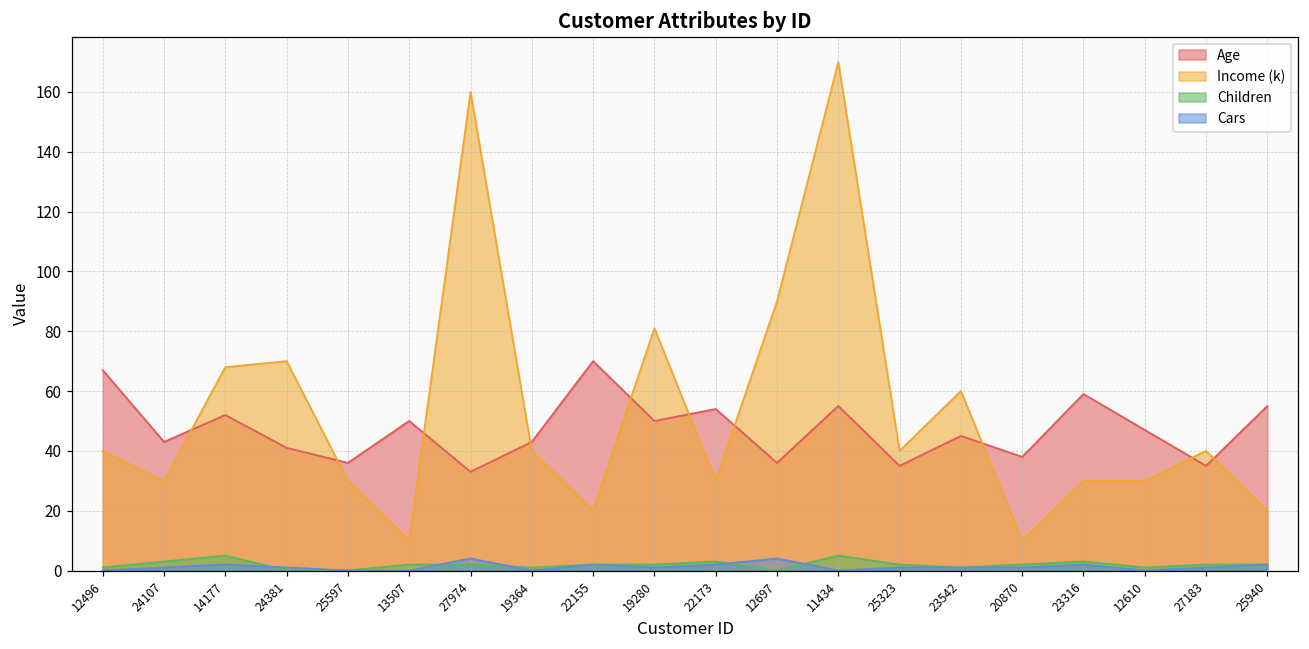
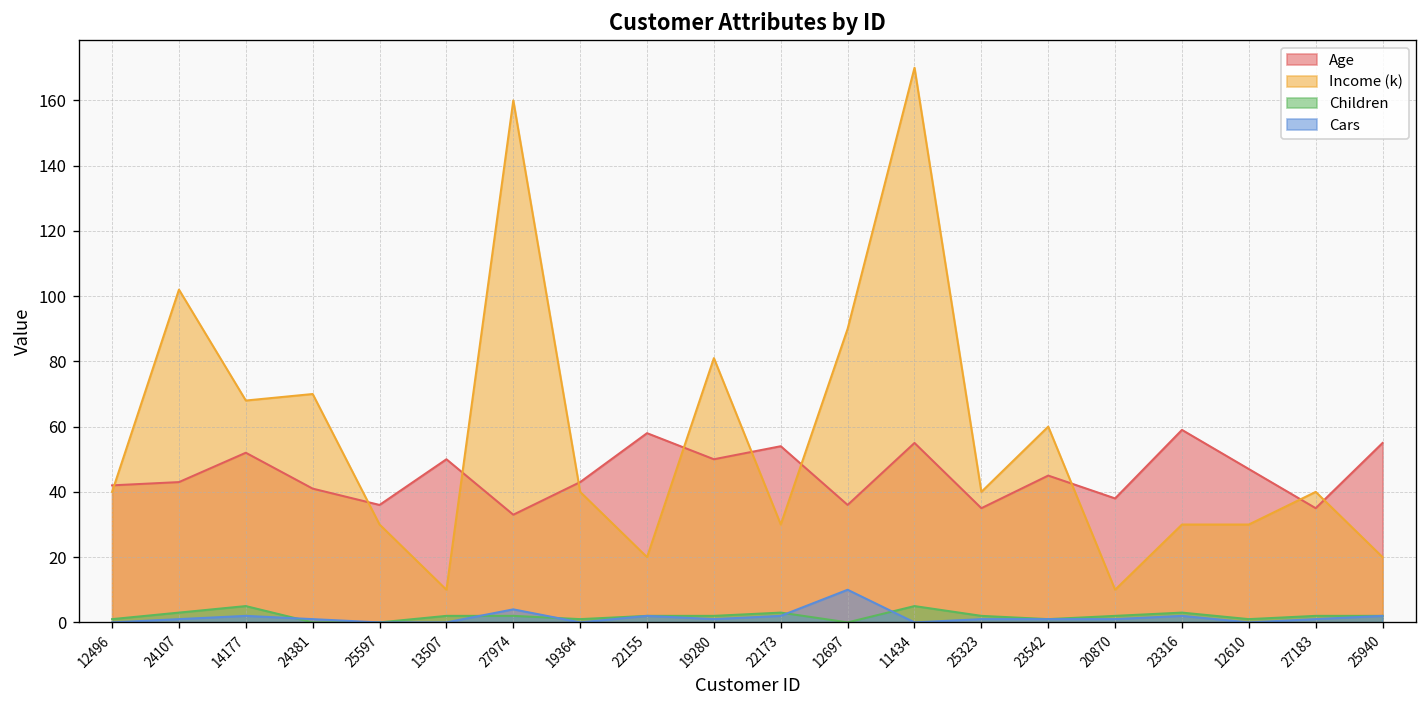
  {
    "Age": {
-     "12496": 67,
+     "12496": 42,
      "24107": 43,
      "14177": 52,
      "24381": 41,
      "25597": 36,
      "13507": 50,
      "27974": 33,
      "19364": 43,
-     "22155": 70,
+     "22155": 58,
      "19280": 50,
      "22173": 54,
      "12697": 36,
      "11434": 55,
      "25323": 35,
      "23542": 45,
      "20870": 38,
      "23316": 59,
      "12610": 47,
      "27183": 35,
      "25940": 55
    },
    "Income (k)": {
      "12496": 40,
-     "24107": 30,
+     "24107": 102,
      "14177": 68,
      "24381": 70,
      "25597": 30,
      "13507": 10,
      "27974": 160,
      "19364": 40,
      "22155": 20,
      "19280": 81,
      "22173": 30,
      "12697": 90,
      "11434": 170,
      "25323": 40,
      "23542": 60,
      "20870": 10,
      "23316": 30,
      "12610": 30,
      "27183": 40,
      "25940": 20
    },
    "Children": {
      "12496": 1,
      "24107": 3,
      "14177": 5,
      "24381": 0,
      "13507": 2,
      "27974": 2,
      "19364": 1,
      "19280": 2,
      "22173": 3,
      "12697": 0,
      "11434": 5,
      "25323": 2,
      "20870": 2,
      "23316": 3,
      "12610": 1,
      "27183": 2
    },
    "Cars": {
      "12496": 0,
      "24107": 1,
      "14177": 2,
      "24381": 1,
      "13507": 0,
      "27974": 4,
      "19364": 0,
      "19280": 1,
      "22173": 2,
-     "12697": 4,
+     "12697": 10,
      "11434": 0,
      "25323": 1,
      "20870": 1,
      "23316": 2,
      "12610": 0,
      "27183": 1
    }
  }
